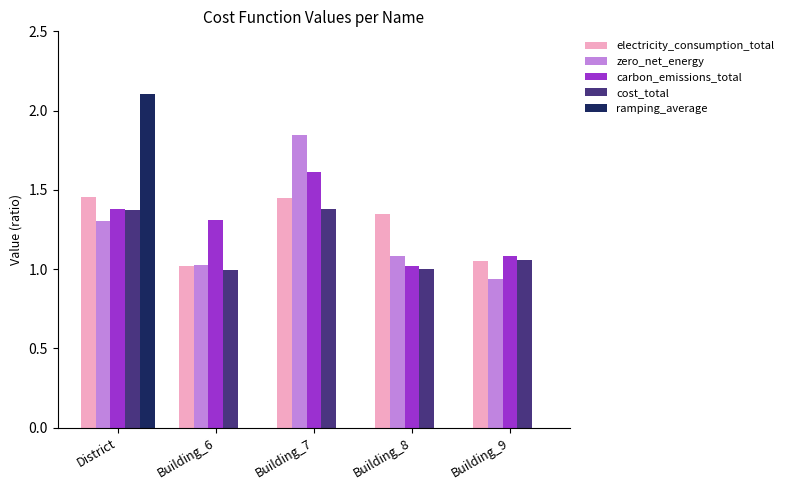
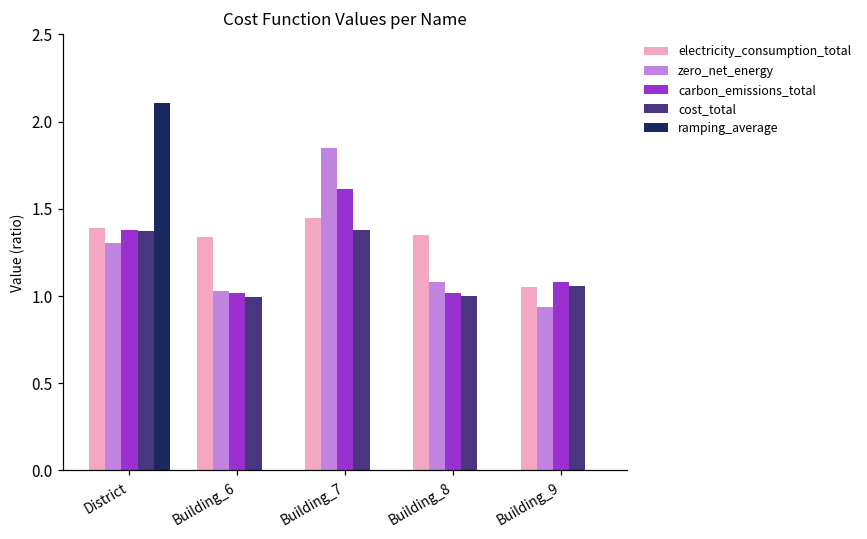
  {
    "electricity_consumption_total": {
-     "District": 1.46,
-     "Building_6": 1.02,
+     "District": 1.39,
+     "Building_6": 1.34,
      "Building_7": 1.45,
      "Building_8": 1.35,
      "Building_9": 1.05
    },
    "zero_net_energy": {
      "District": 1.30,
      "Building_6": 1.03,
      "Building_7": 1.85,
      "Building_8": 1.08,
      "Building_9": 0.94
    },
    "carbon_emissions_total": {
      "District": 1.38,
-     "Building_6": 1.31,
+     "Building_6": 1.02,
      "Building_7": 1.61,
      "Building_8": 1.02,
      "Building_9": 1.08
    }
  }
